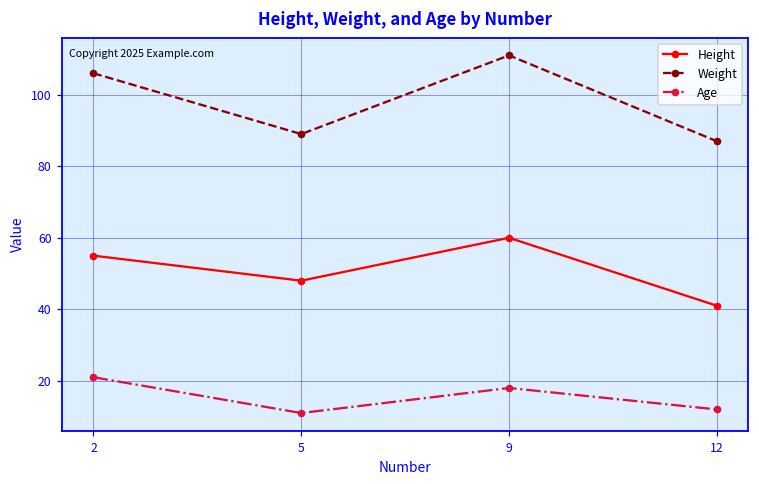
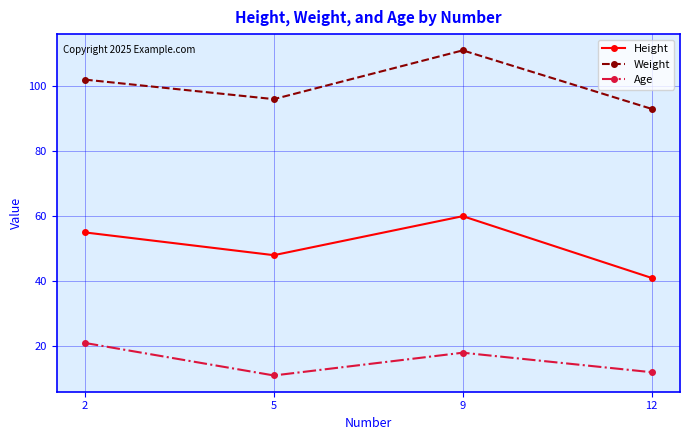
  {
    "Height": {
      "2": 55,
      "5": 48,
      "9": 60,
      "12": 41
    },
    "Weight": {
-     "2": 106,
-     "5": 89,
+     "2": 102,
+     "5": 96,
      "9": 111,
-     "12": 87
+     "12": 93
    },
    "Age": {
      "2": 21,
      "5": 11,
      "9": 18,
      "12": 12
    }
  }
